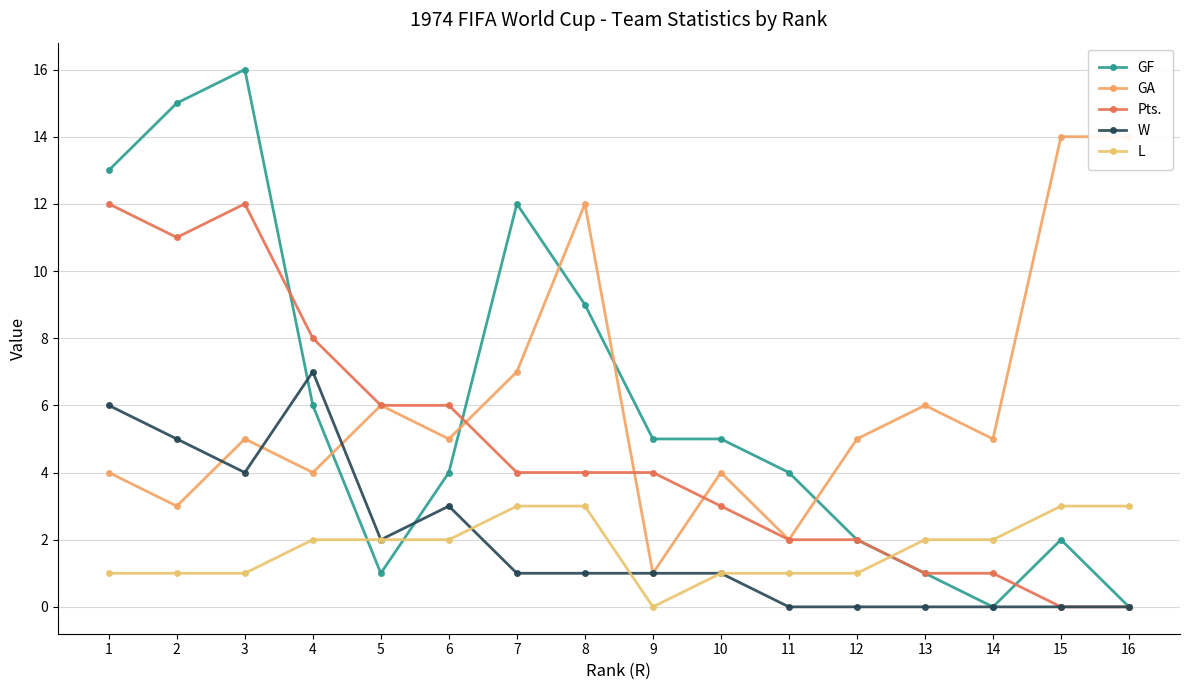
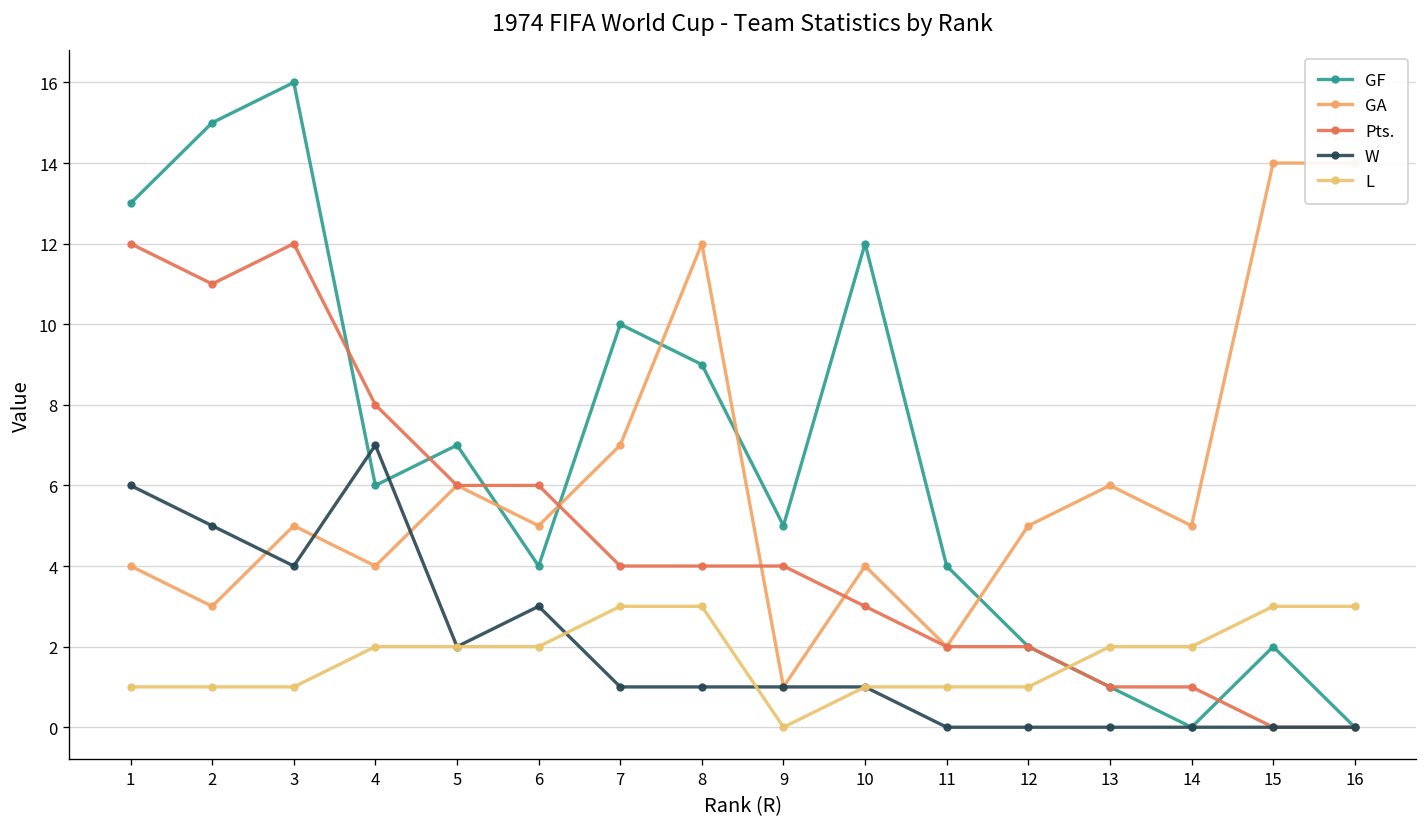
  {
    "GF": {
      "1": 13,
      "2": 15,
      "3": 16,
      "4": 6,
-     "5": 1,
+     "5": 7,
      "6": 4,
-     "7": 12,
+     "7": 10,
      "8": 9,
      "9": 5,
-     "10": 5,
+     "10": 12,
      "11": 4,
      "15": 2
    },
    "W": {
      "1": 6,
      "2": 5,
      "3": 4,
      "4": 7,
      "6": 3,
      "7": 1,
      "8": 1,
      "11": 0,
      "12": 0,
      "13": 0
    }
  }
